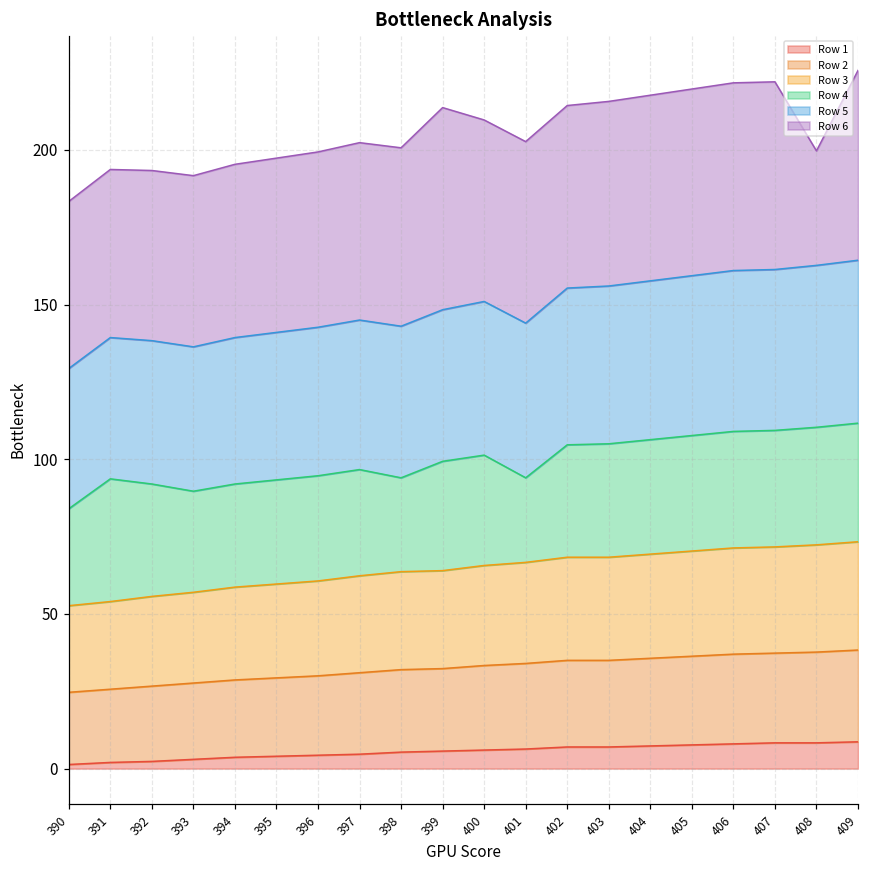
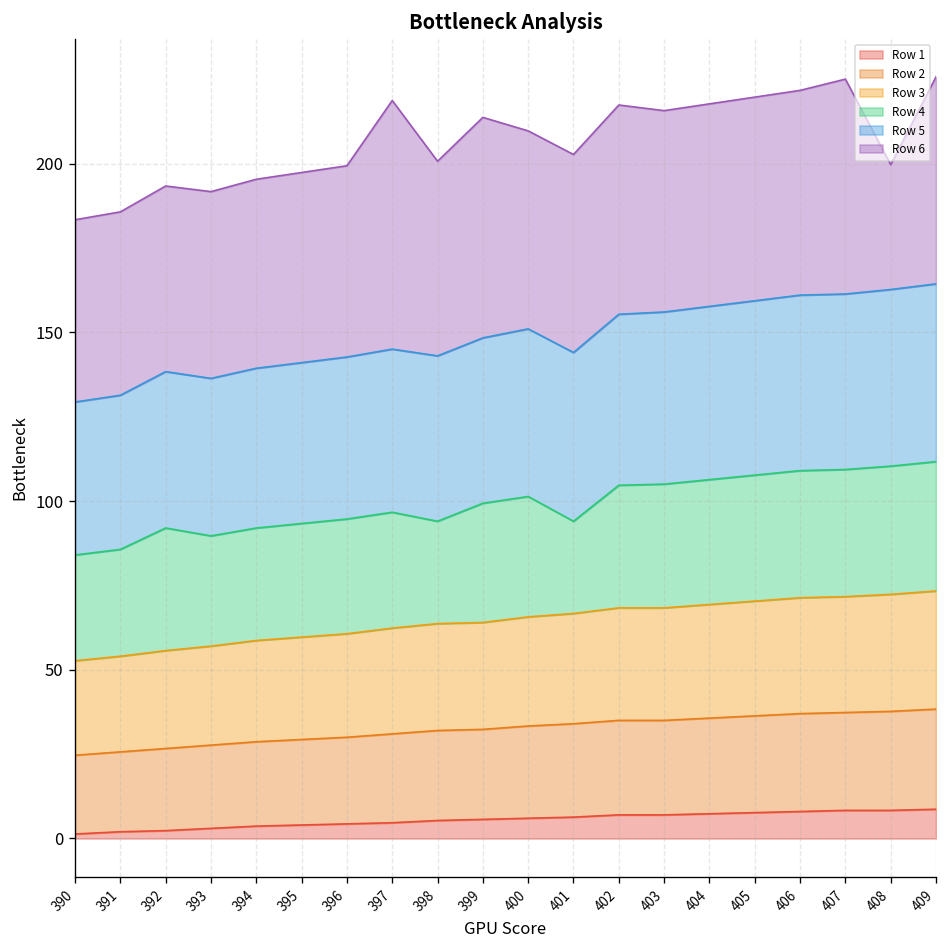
  {
    "Row 4": {
      "390": 31,
-     "391": 40,
+     "391": 32,
      "392": 36,
      "393": 33,
      "394": 33,
      "395": 34,
      "396": 34,
      "397": 34,
      "398": 30,
      "399": 35,
      "400": 36,
      "401": 27,
      "402": 36,
      "403": 37,
      "404": 37,
      "405": 37,
      "406": 38,
      "407": 38,
      "408": 38,
      "409": 38
    },
    "Row 5": {
      "390": 45,
      "391": 46,
      "392": 46,
      "393": 47,
      "394": 47,
      "395": 48,
      "396": 48,
      "397": 48,
      "398": 49,
      "399": 49,
      "400": 50,
      "401": 50,
      "402": 51,
      "403": 51,
      "404": 51,
      "405": 52,
      "406": 52,
      "407": 52,
      "408": 52,
      "409": 53
    },
    "Row 6": {
      "390": 54,
      "391": 54,
      "392": 55,
      "393": 55,
      "394": 56,
      "395": 56,
      "396": 57,
-     "397": 57,
+     "397": 74,
      "398": 58,
      "399": 65,
      "400": 59,
      "401": 59,
-     "402": 59,
+     "402": 62,
      "403": 60,
      "404": 60,
      "405": 60,
      "406": 61,
-     "407": 61,
+     "407": 64,
      "408": 37,
      "409": 61
    }
  }
